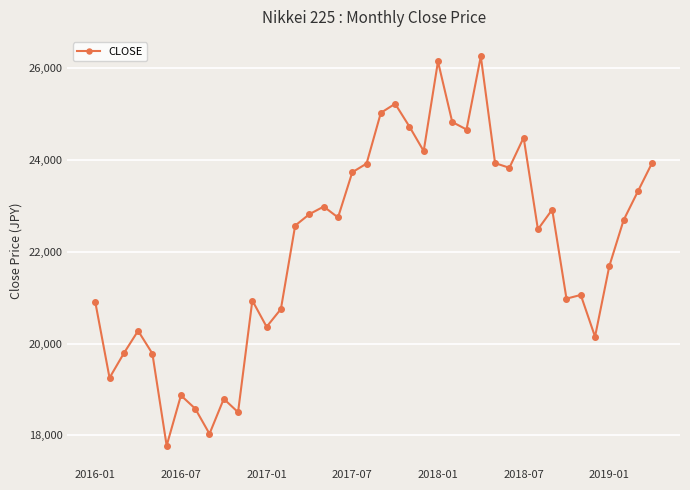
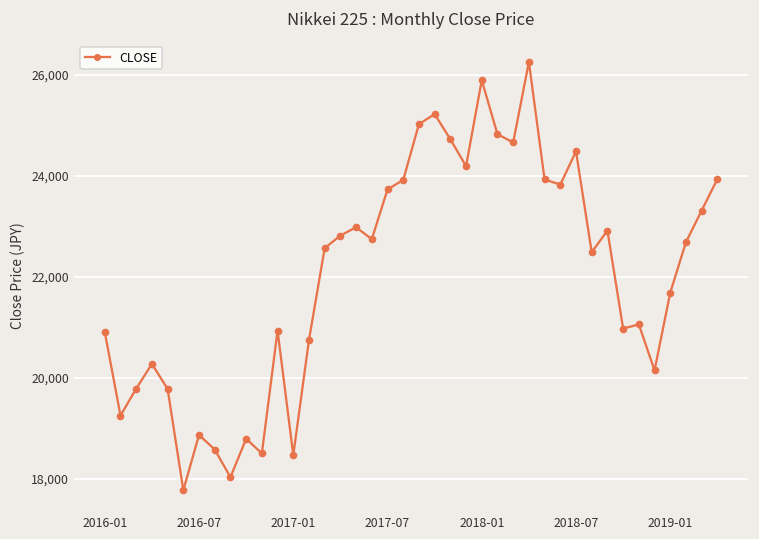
  {
    "2016-01": "20,900",
    "2016-07": "18,900",
-   "2017-01": "20,400",
+   "2017-01": "18,500",
    "2017-07": "23,700",
-   "2018-01": "26,100",
+   "2018-01": "25,900",
    "2018-07": "24,500",
    "2019-01": "21,700"
  }
